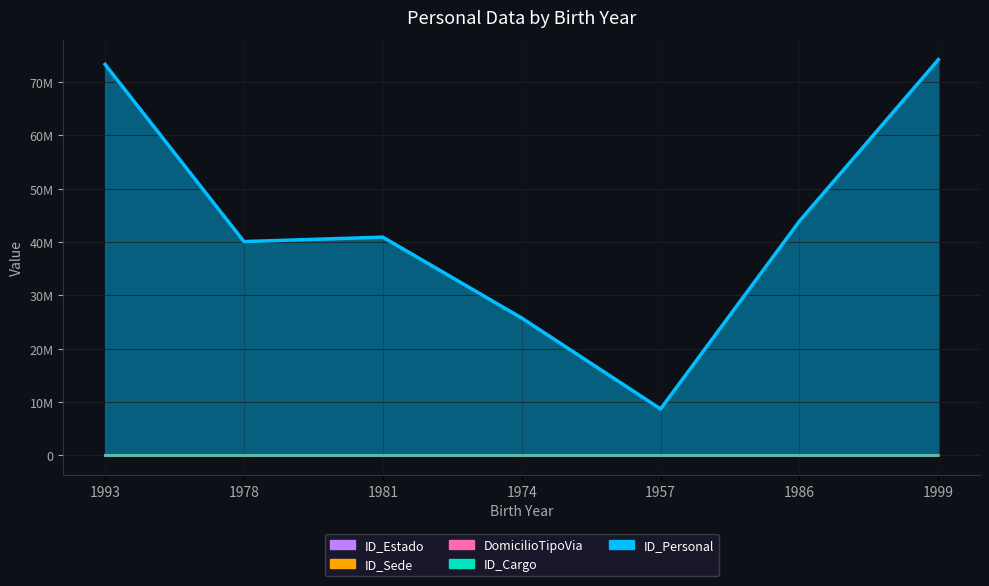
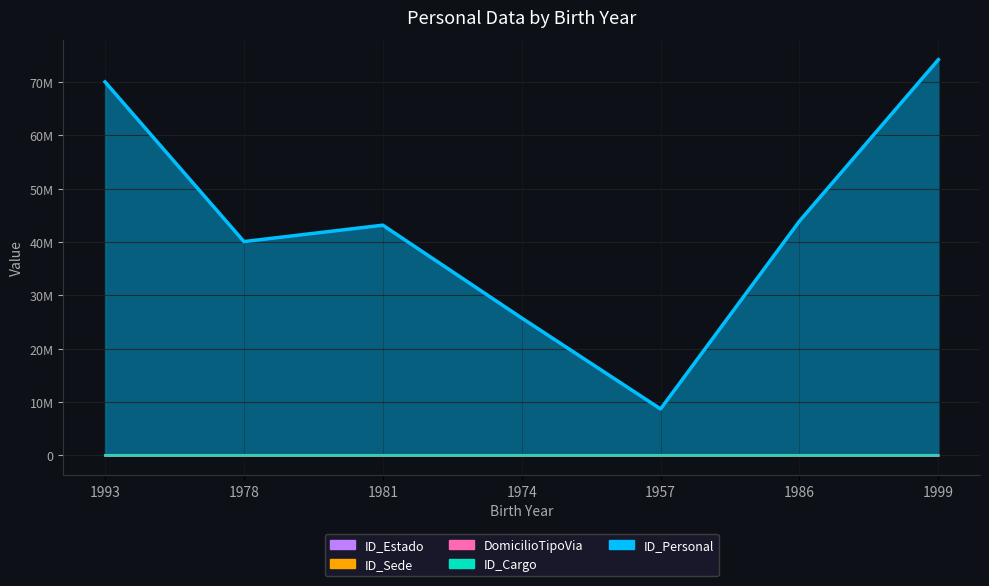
  {
    "ID_Cargo": {
      "1993": 0,
      "1978": 0,
      "1981": 0,
      "1974": 0,
      "1957": 0,
      "1986": 0,
      "1999": 0
    },
    "ID_Personal": {
-     "1993": 73000000,
+     "1993": 70000000,
      "1978": 40000000,
-     "1981": 41000000,
+     "1981": 43000000,
      "1974": 26000000,
      "1957": 9000000,
      "1986": 44000000,
      "1999": 74000000
    }
  }
